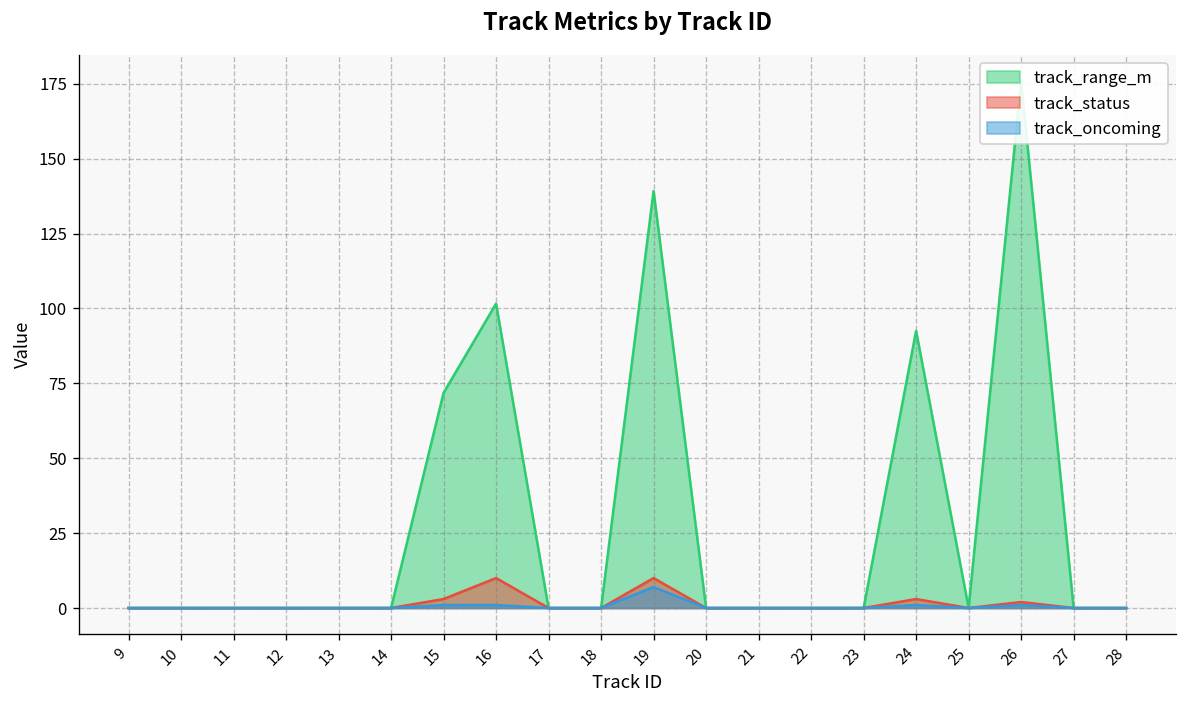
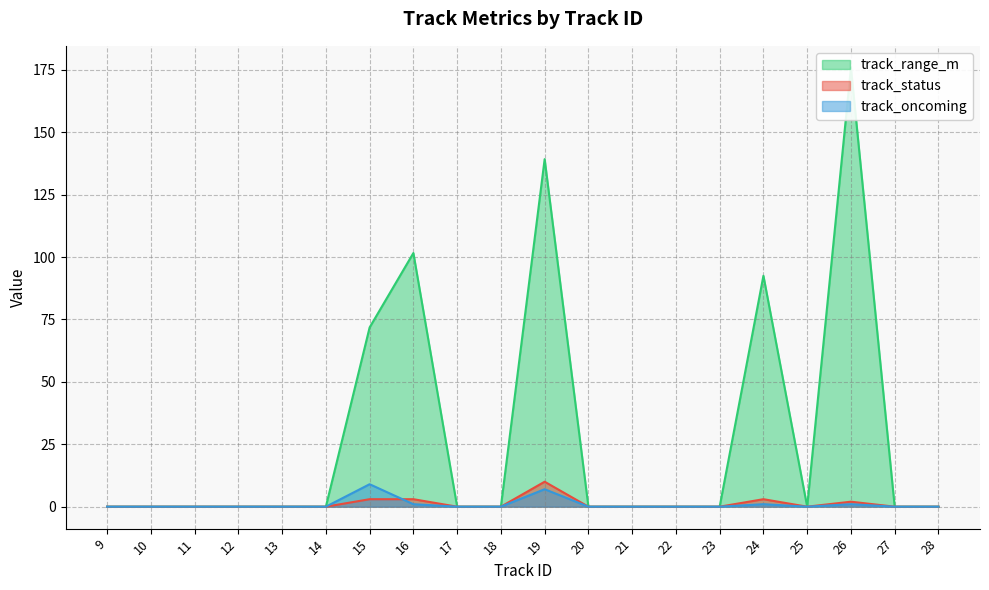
  {
    "track_range_m": {
      "15": 72,
      "16": 102,
      "19": 139,
      "24": 93
    },
    "track_status": {
      "15": 3,
-     "16": 10,
+     "16": 3,
      "19": 10,
      "24": 3
    },
    "track_oncoming": {
-     "15": 1,
+     "15": 9,
      "16": 1,
      "19": 7,
      "24": 1
    }
  }
